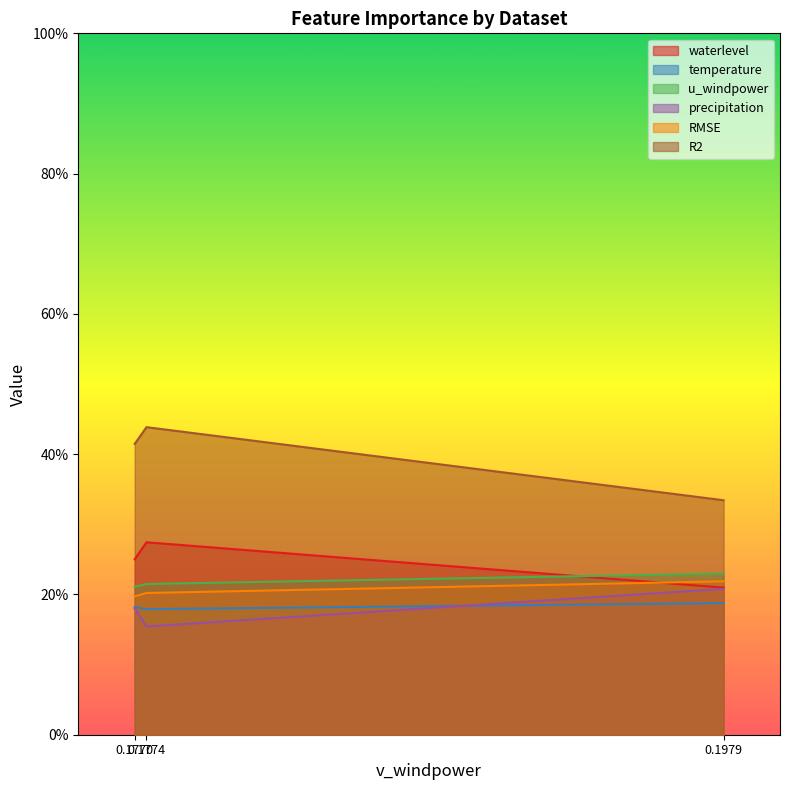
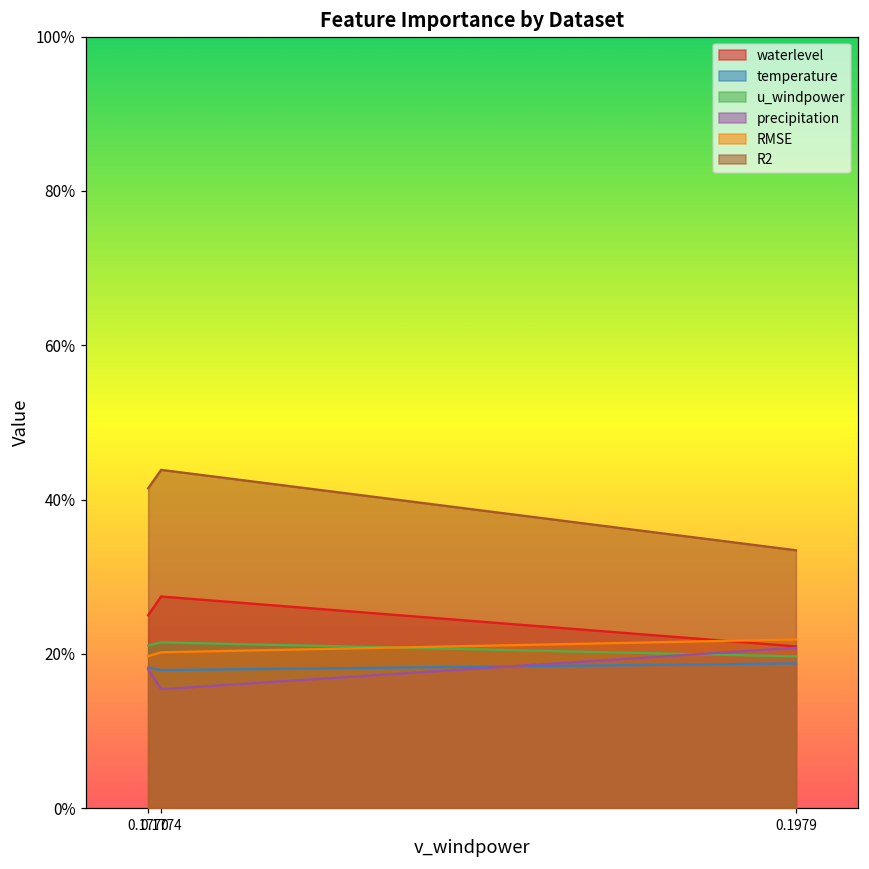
  {
    "temperature": {
      "0.1979": "19%"
    },
    "u_windpower": {
-     "0.1979": "23%"
+     "0.1979": "20%"
    },
    "RMSE": {
      "0.1979": "22%"
    },
    "R2": {
      "0.1979": "33%"
    }
  }
